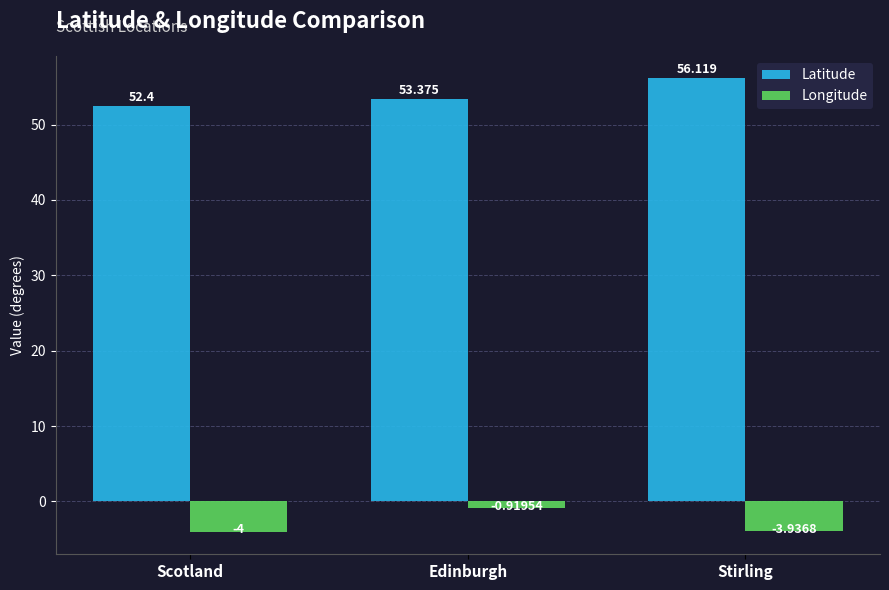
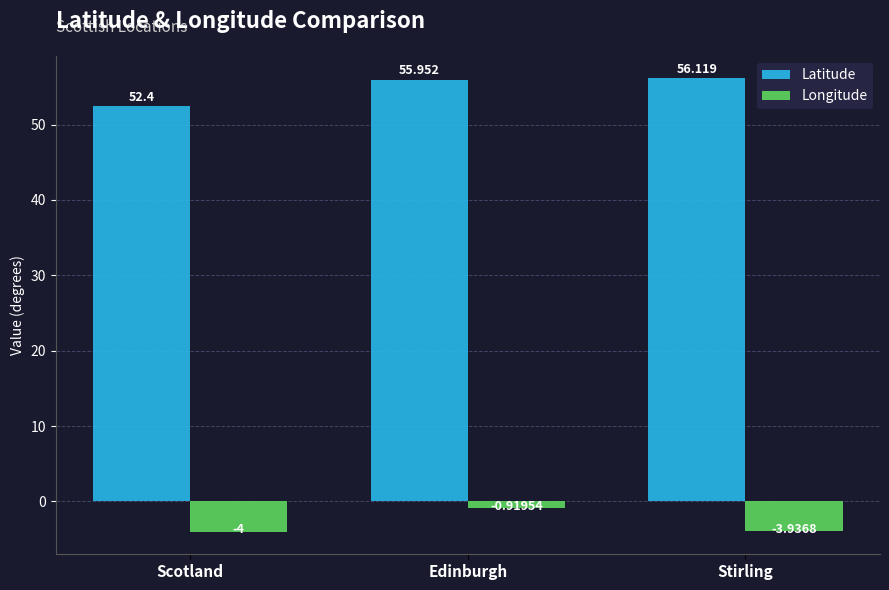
  {
    "Latitude": {
      "Scotland": 52.4,
-     "Edinburgh": 53.375,
+     "Edinburgh": 55.952,
      "Stirling": 56.119
    },
    "Longitude": {
      "Scotland": -4,
      "Edinburgh": -0.91954,
      "Stirling": -3.9368
    }
  }
